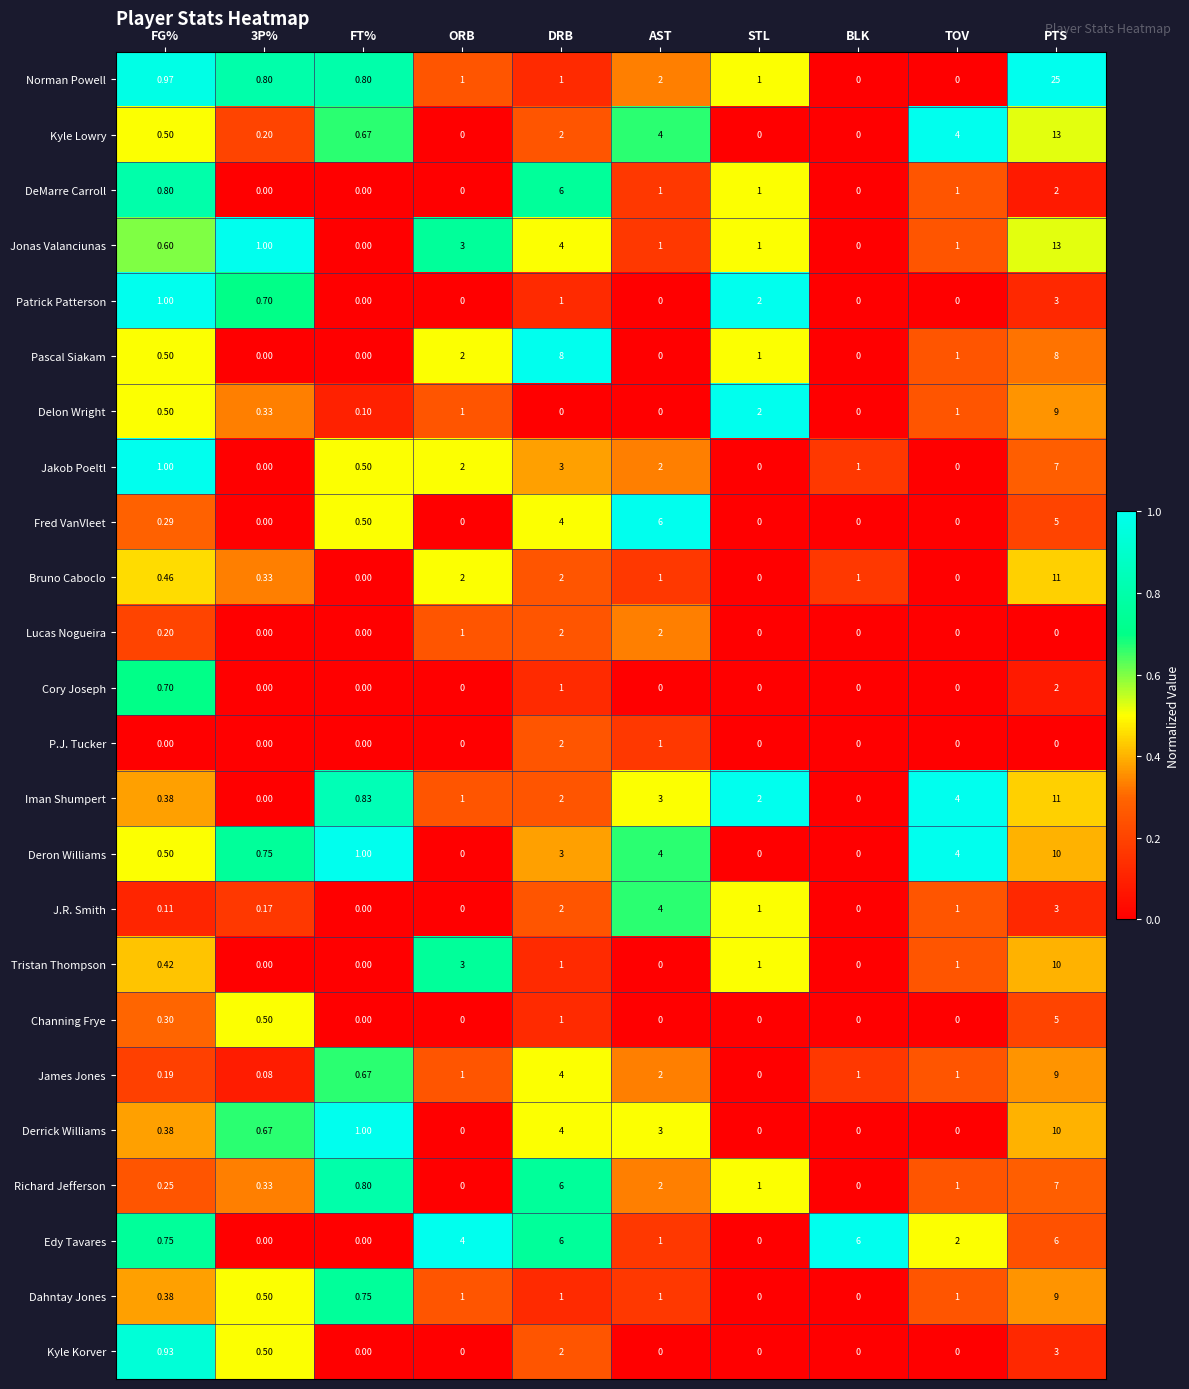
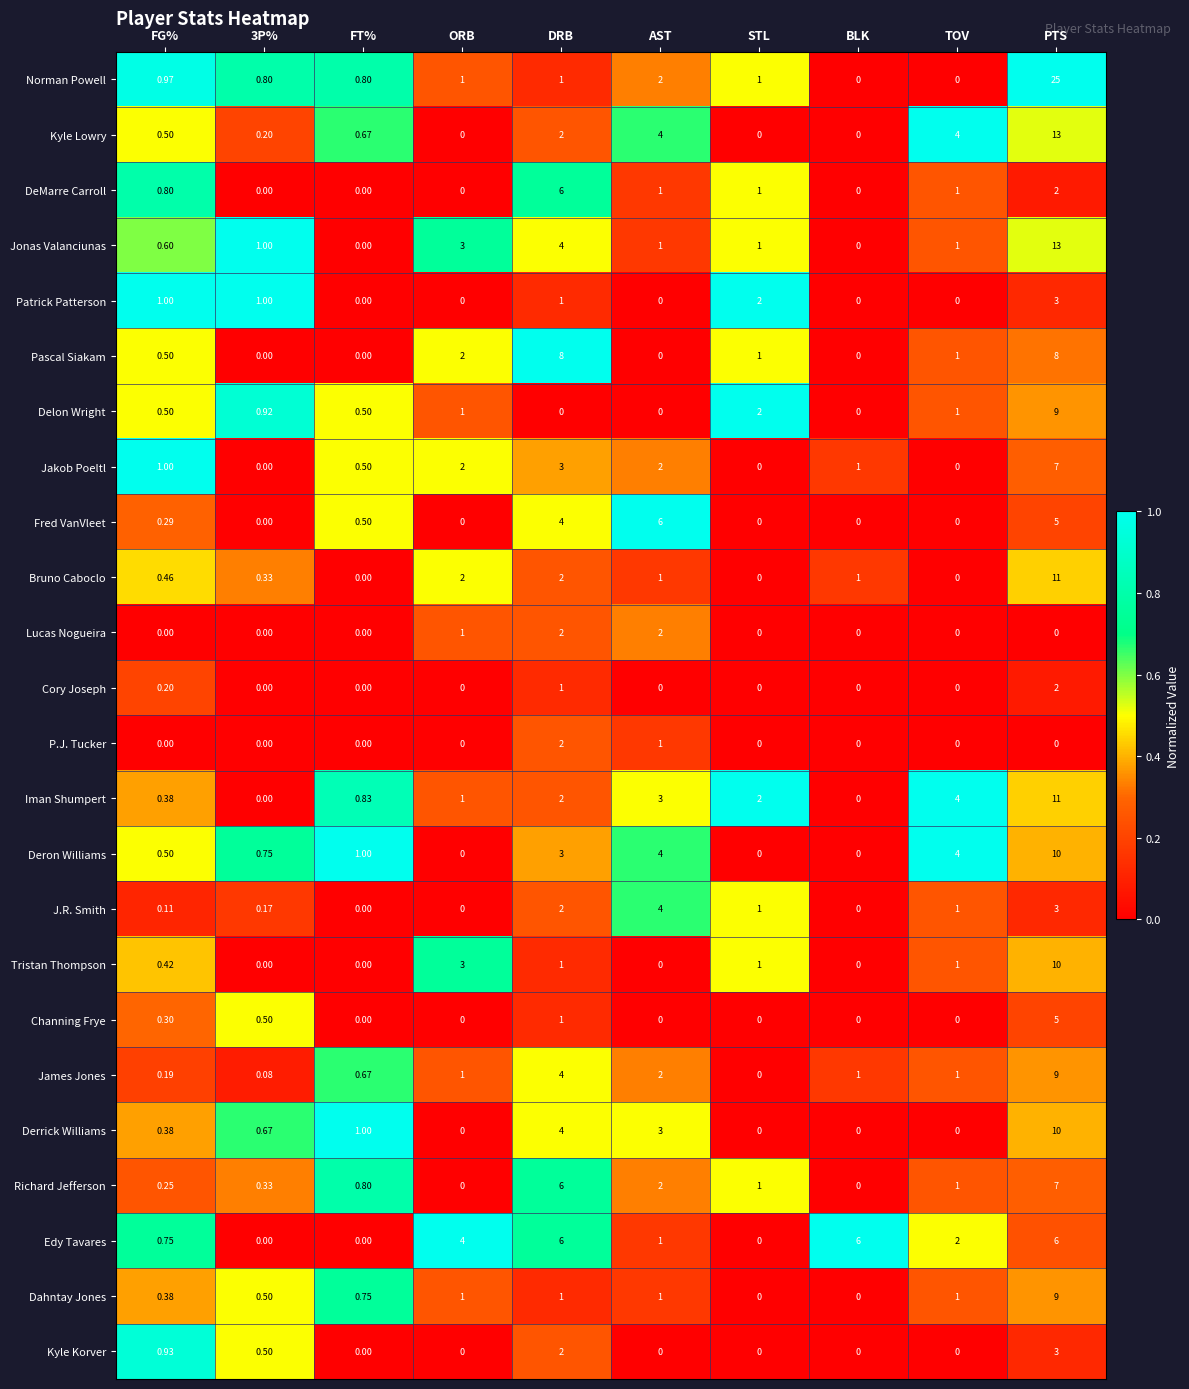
  {
    "Patrick Patterson": {
      "FG%": 1.00,
-     "3P%": 0.70,
+     "3P%": 1.00,
      "FT%": 0.00,
      "ORB": 0,
      "DRB": 1,
      "AST": 0,
      "STL": 2,
      "BLK": 0,
      "TOV": 0,
      "PTS": 3
    },
    "Delon Wright": {
      "FG%": 0.50,
-     "3P%": 0.33,
-     "FT%": 0.10,
+     "3P%": 0.92,
+     "FT%": 0.50,
      "ORB": 1,
      "DRB": 0,
      "AST": 0,
      "STL": 2,
      "BLK": 0,
      "TOV": 1,
      "PTS": 9
    },
    "Lucas Nogueira": {
-     "FG%": 0.20,
+     "FG%": 0.00,
      "3P%": 0.00,
      "FT%": 0.00,
      "ORB": 1,
      "DRB": 2,
      "AST": 2,
      "STL": 0,
      "BLK": 0,
      "TOV": 0,
      "PTS": 0
    },
    "Cory Joseph": {
-     "FG%": 0.70,
+     "FG%": 0.20,
      "3P%": 0.00,
      "FT%": 0.00,
      "ORB": 0,
      "DRB": 1,
      "AST": 0,
      "STL": 0,
      "BLK": 0,
      "TOV": 0,
      "PTS": 2
    }
  }
